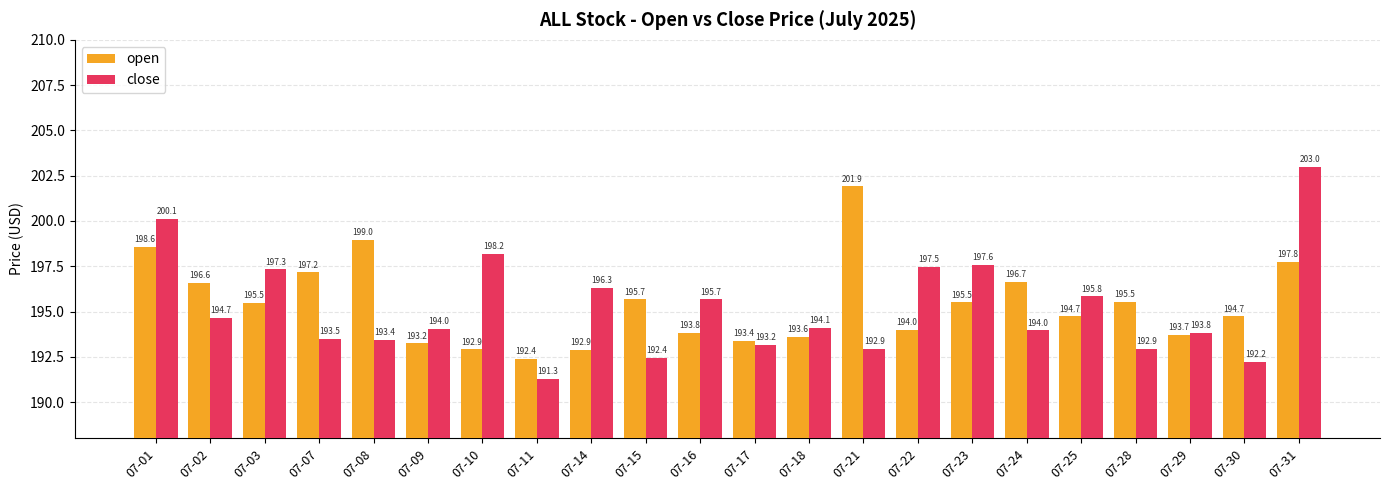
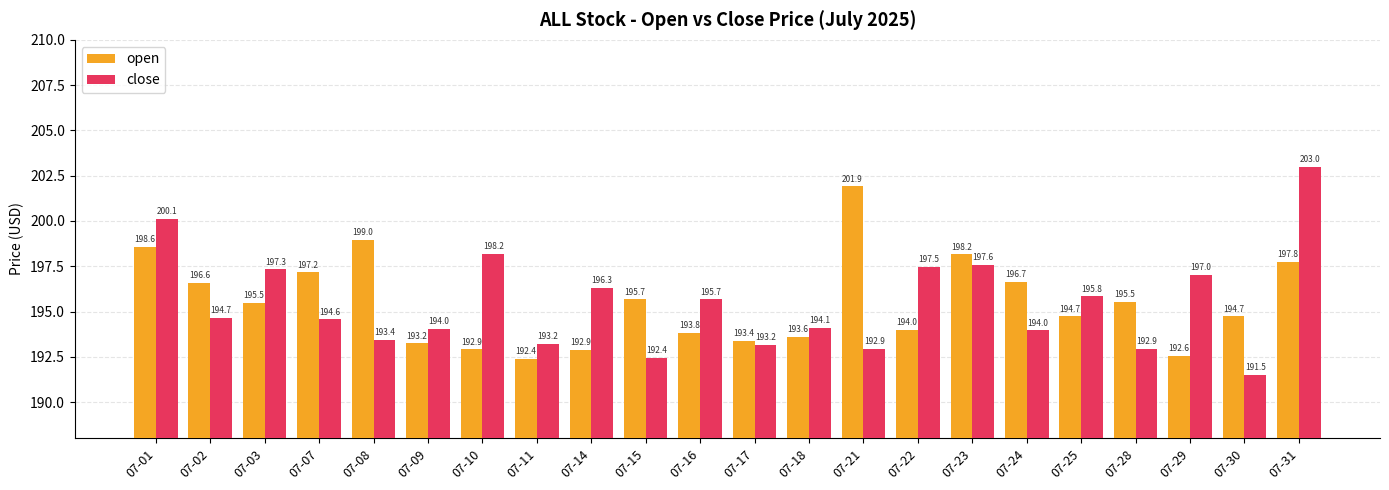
  {
    "open": {
      "07-01": 198.6,
      "07-02": 196.6,
      "07-03": 195.5,
      "07-07": 197.2,
      "07-08": 199.0,
      "07-09": 193.2,
      "07-10": 192.9,
      "07-11": 192.4,
      "07-14": 192.9,
      "07-15": 195.7,
      "07-16": 193.8,
      "07-17": 193.4,
      "07-18": 193.6,
      "07-21": 201.9,
      "07-22": 194.0,
-     "07-23": 195.5,
+     "07-23": 198.2,
      "07-24": 196.7,
      "07-25": 194.7,
      "07-28": 195.5,
-     "07-29": 193.7,
+     "07-29": 192.6,
      "07-30": 194.7,
      "07-31": 197.8
    },
    "close": {
      "07-01": 200.1,
      "07-02": 194.7,
      "07-03": 197.3,
-     "07-07": 193.5,
+     "07-07": 194.6,
      "07-08": 193.4,
      "07-09": 194.0,
      "07-10": 198.2,
-     "07-11": 191.3,
+     "07-11": 193.2,
      "07-14": 196.3,
      "07-15": 192.4,
      "07-16": 195.7,
      "07-17": 193.2,
      "07-18": 194.1,
      "07-21": 192.9,
      "07-22": 197.5,
      "07-23": 197.6,
      "07-24": 194.0,
      "07-25": 195.8,
      "07-28": 192.9,
-     "07-29": 193.8,
-     "07-30": 192.2,
+     "07-29": 197.0,
+     "07-30": 191.5,
      "07-31": 203.0
    }
  }
